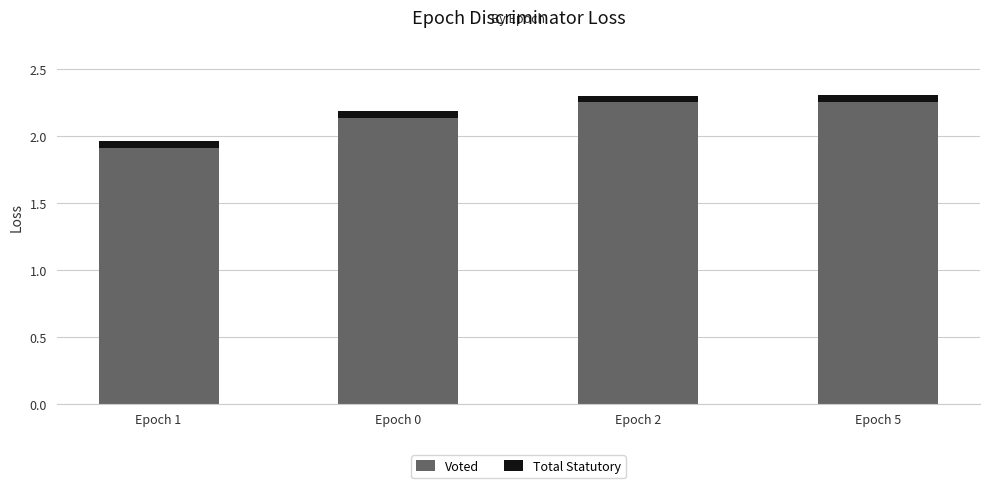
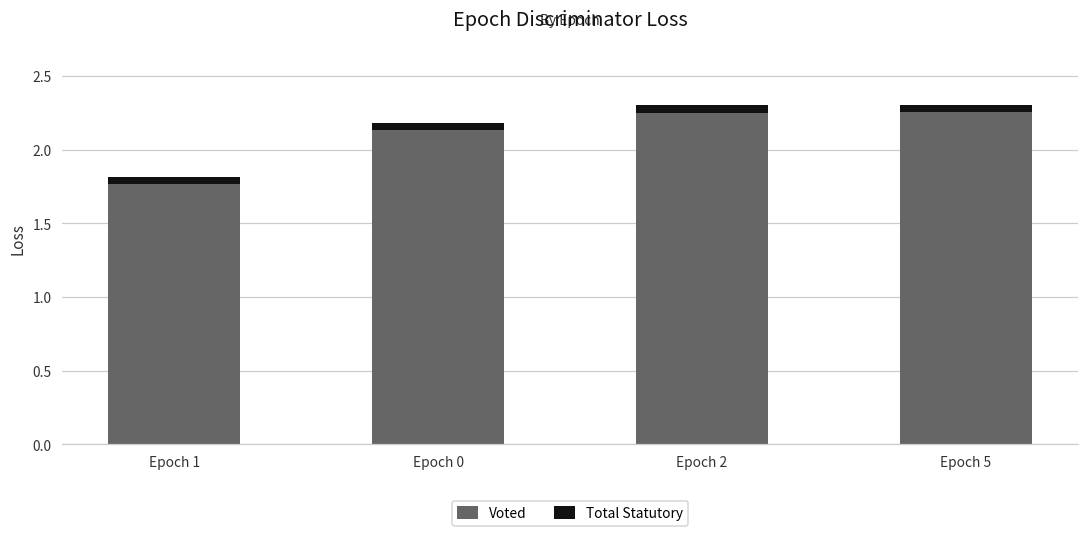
  {
    "Voted": {
-     "Epoch 1": 1.91,
+     "Epoch 1": 1.77,
      "Epoch 0": 2.13,
      "Epoch 2": 2.25,
      "Epoch 5": 2.26
    },
    "Total Statutory": {
      "Epoch 1": 0.05,
      "Epoch 0": 0.05,
      "Epoch 2": 0.05,
      "Epoch 5": 0.05
    }
  }
